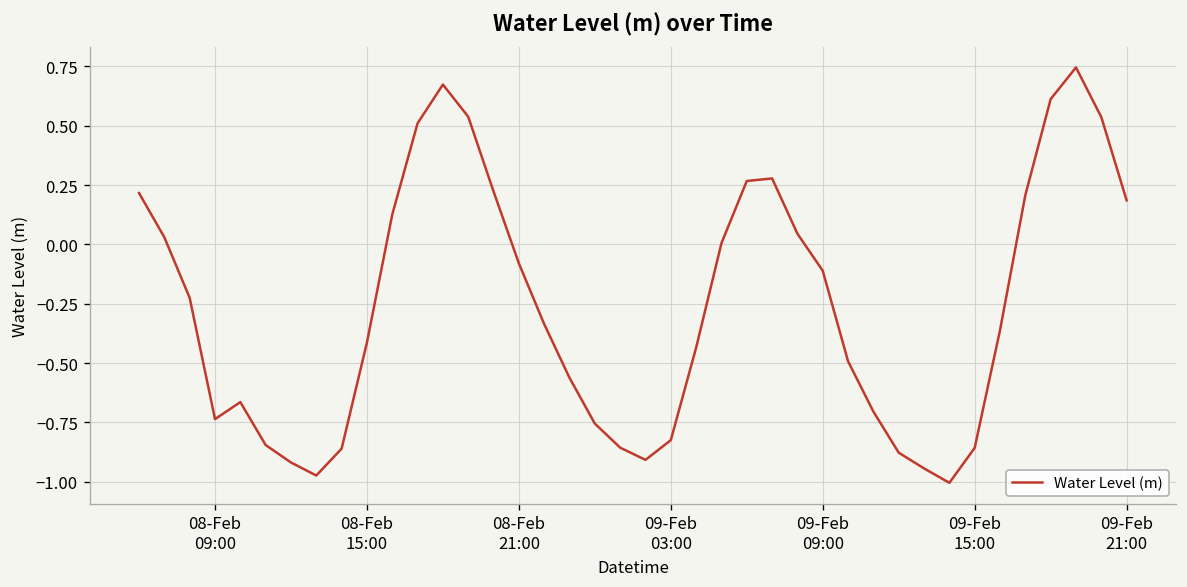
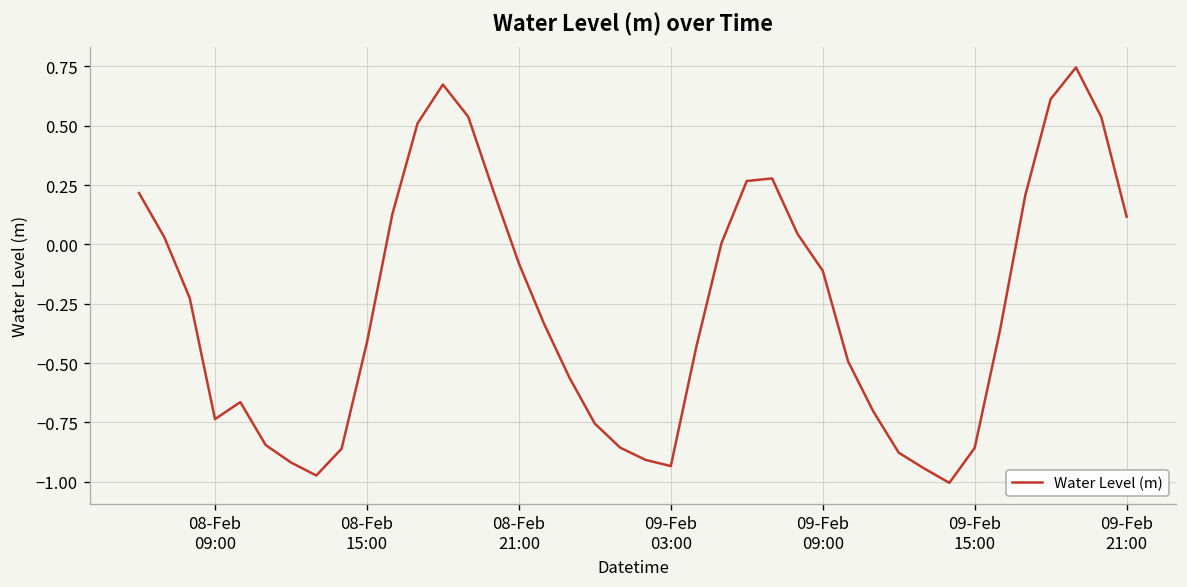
  {
    "08-Feb 09:00": -0.74,
    "08-Feb 15:00": -0.41,
    "08-Feb 21:00": -0.08,
-   "09-Feb 03:00": -0.82,
+   "09-Feb 03:00": -0.93,
    "09-Feb 09:00": -0.11,
    "09-Feb 15:00": -0.86,
-   "09-Feb 21:00": 0.19
+   "09-Feb 21:00": 0.12
  }
